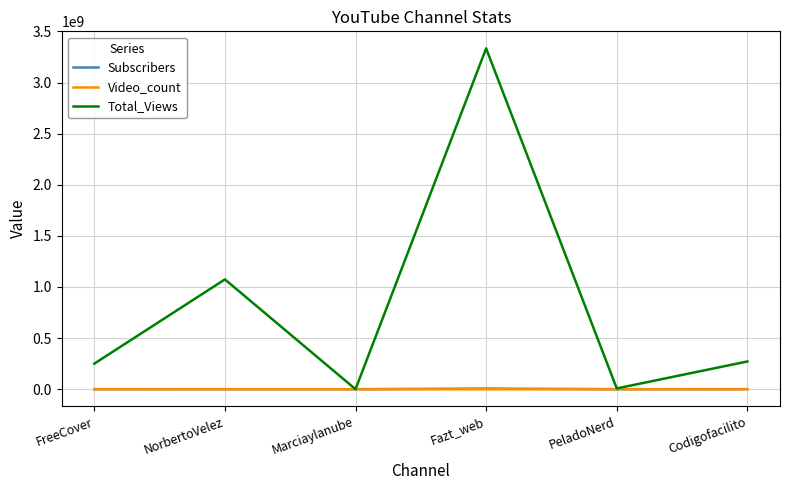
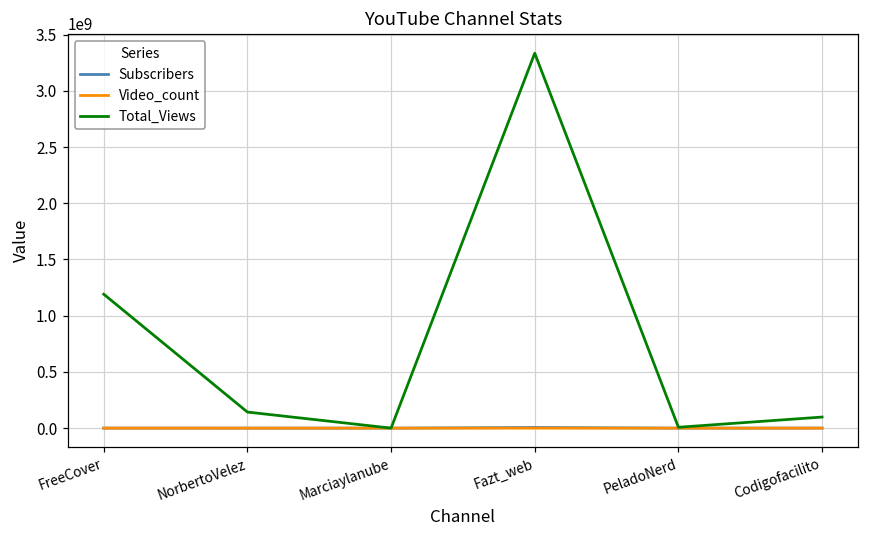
  {
    "Video_count": {
      "FreeCover": 0,
      "NorbertoVelez": 0,
      "Codigofacilito": 0
    },
    "Total_Views": {
-     "FreeCover": 250000000,
-     "NorbertoVelez": 1070000000,
+     "FreeCover": 1190000000,
+     "NorbertoVelez": 140000000,
      "Fazt_web": 3330000000,
-     "Codigofacilito": 270000000
+     "Codigofacilito": 100000000
    }
  }
